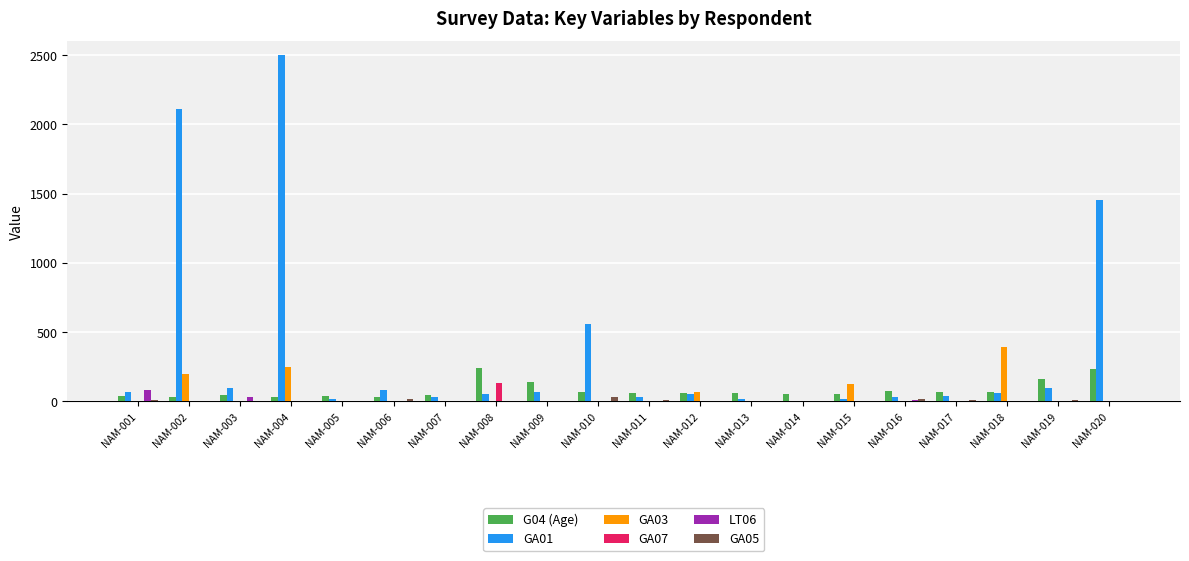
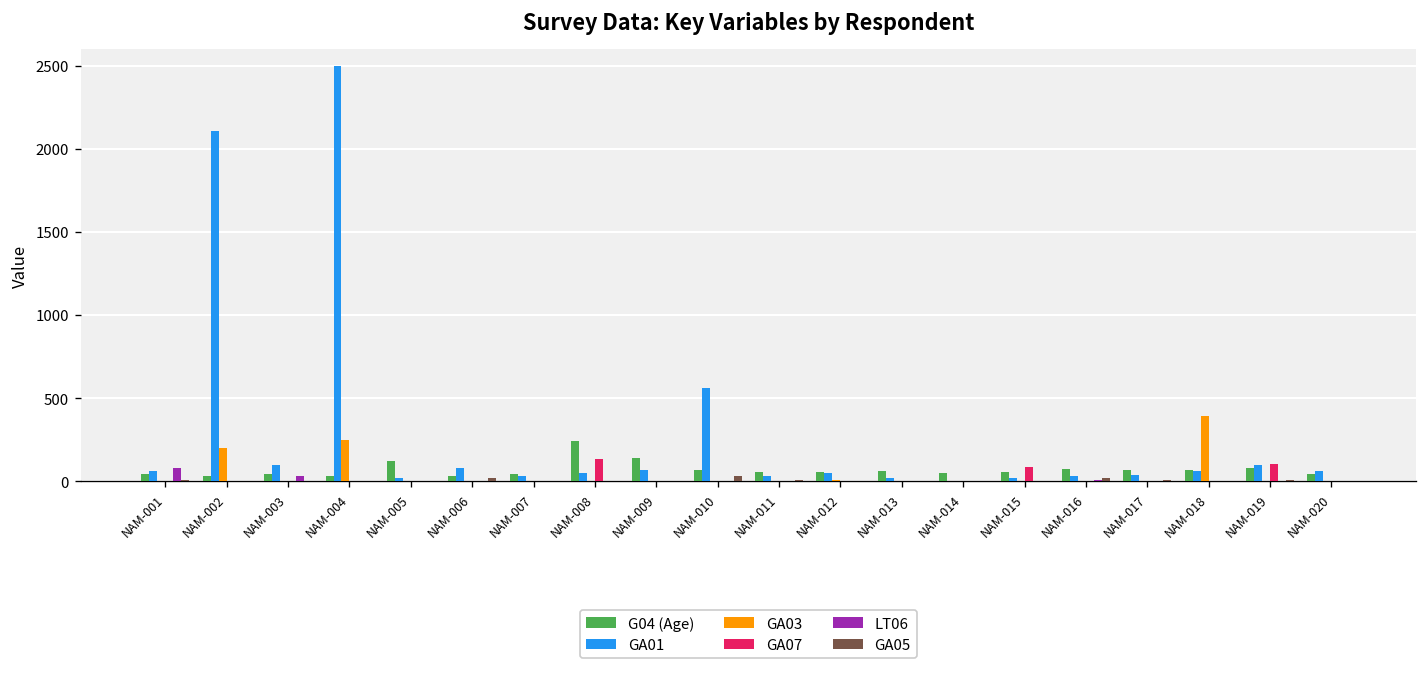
  {
    "G04 (Age)": {
      "NAM-001": 40,
      "NAM-002": 30,
      "NAM-003": 50,
      "NAM-004": 30,
-     "NAM-005": 40,
+     "NAM-005": 120,
      "NAM-006": 30,
      "NAM-007": 40,
      "NAM-008": 240,
      "NAM-009": 140,
      "NAM-010": 70,
      "NAM-011": 60,
      "NAM-012": 60,
      "NAM-013": 60,
      "NAM-014": 50,
      "NAM-015": 50,
      "NAM-016": 70,
      "NAM-017": 70,
      "NAM-018": 70,
-     "NAM-019": 160,
-     "NAM-020": 230
+     "NAM-019": 80,
+     "NAM-020": 40
    },
    "GA01": {
      "NAM-001": 70,
      "NAM-002": 2110,
      "NAM-003": 100,
      "NAM-004": 2500,
      "NAM-005": 20,
      "NAM-006": 80,
      "NAM-007": 30,
      "NAM-008": 50,
      "NAM-009": 70,
      "NAM-010": 560,
      "NAM-011": 30,
      "NAM-012": 50,
      "NAM-013": 20,
      "NAM-014": 0,
      "NAM-015": 20,
      "NAM-016": 30,
      "NAM-017": 40,
      "NAM-018": 60,
      "NAM-019": 100,
-     "NAM-020": 1450
+     "NAM-020": 60
    },
    "GA03": {
      "NAM-001": 0,
      "NAM-002": 200,
      "NAM-004": 250,
      "NAM-005": 0,
      "NAM-006": 0,
      "NAM-007": 0,
      "NAM-009": 0,
      "NAM-010": 0,
      "NAM-011": 0,
-     "NAM-012": 70,
+     "NAM-012": 10,
      "NAM-013": 0,
      "NAM-014": 0,
-     "NAM-015": 120,
+     "NAM-015": 0,
      "NAM-016": 0,
      "NAM-017": 0,
      "NAM-018": 390,
      "NAM-019": 0
    },
    "GA07": {
      "NAM-002": 0,
      "NAM-004": 0,
      "NAM-008": 130,
      "NAM-014": 0,
-     "NAM-015": 0,
-     "NAM-019": 10
+     "NAM-015": 80,
+     "NAM-019": 100
    },
    "LT06": {
      "NAM-001": 80,
      "NAM-002": 0,
      "NAM-003": 30,
      "NAM-004": 0,
      "NAM-005": 0,
      "NAM-006": 0,
      "NAM-007": 0,
      "NAM-008": 0,
      "NAM-009": 0,
      "NAM-010": 0,
      "NAM-011": 0,
      "NAM-012": 0,
      "NAM-013": 0,
      "NAM-014": 0,
      "NAM-015": 0,
      "NAM-017": 0,
      "NAM-018": 0,
      "NAM-019": 0,
      "NAM-020": 0
    },
    "GA05": {
      "NAM-002": 0,
      "NAM-003": 0,
      "NAM-004": 0,
      "NAM-005": 0,
      "NAM-006": 20,
      "NAM-007": 0,
      "NAM-008": 0,
      "NAM-009": 0,
      "NAM-010": 30,
      "NAM-012": 0,
      "NAM-014": 0,
      "NAM-015": 0,
      "NAM-016": 20,
      "NAM-018": 0,
      "NAM-020": 0
    }
  }
